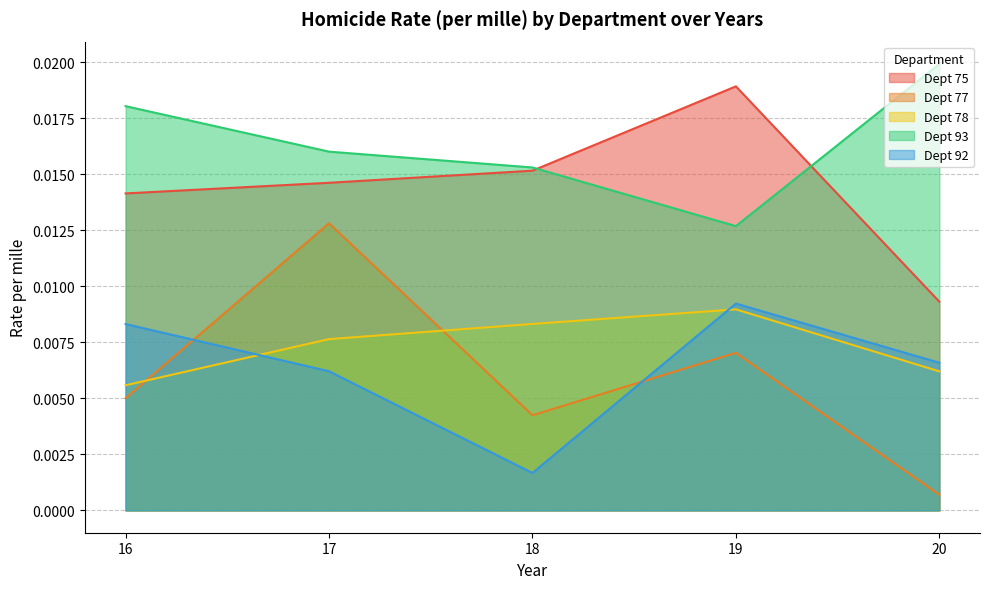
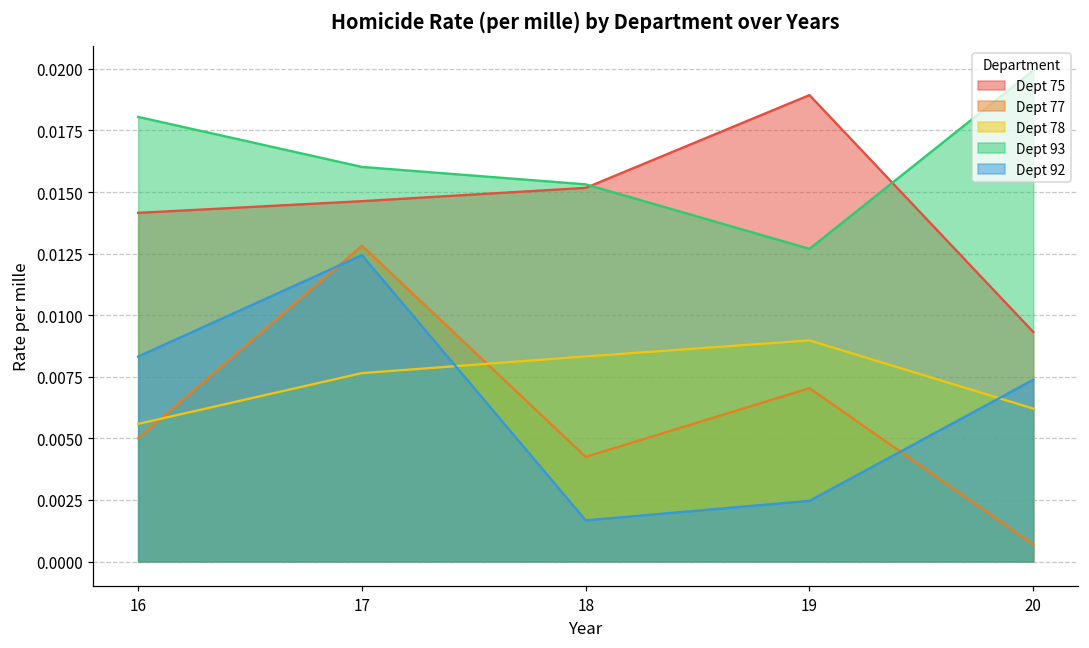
  {
    "Dept 93": {
      "16": 0.0180,
      "17": 0.0160,
      "18": 0.0153,
      "19": 0.0127
    },
    "Dept 92": {
      "16": 0.0083,
-     "17": 0.0062,
+     "17": 0.0124,
      "18": 0.0017,
-     "19": 0.0092,
-     "20": 0.0066
+     "19": 0.0025,
+     "20": 0.0074
    }
  }
